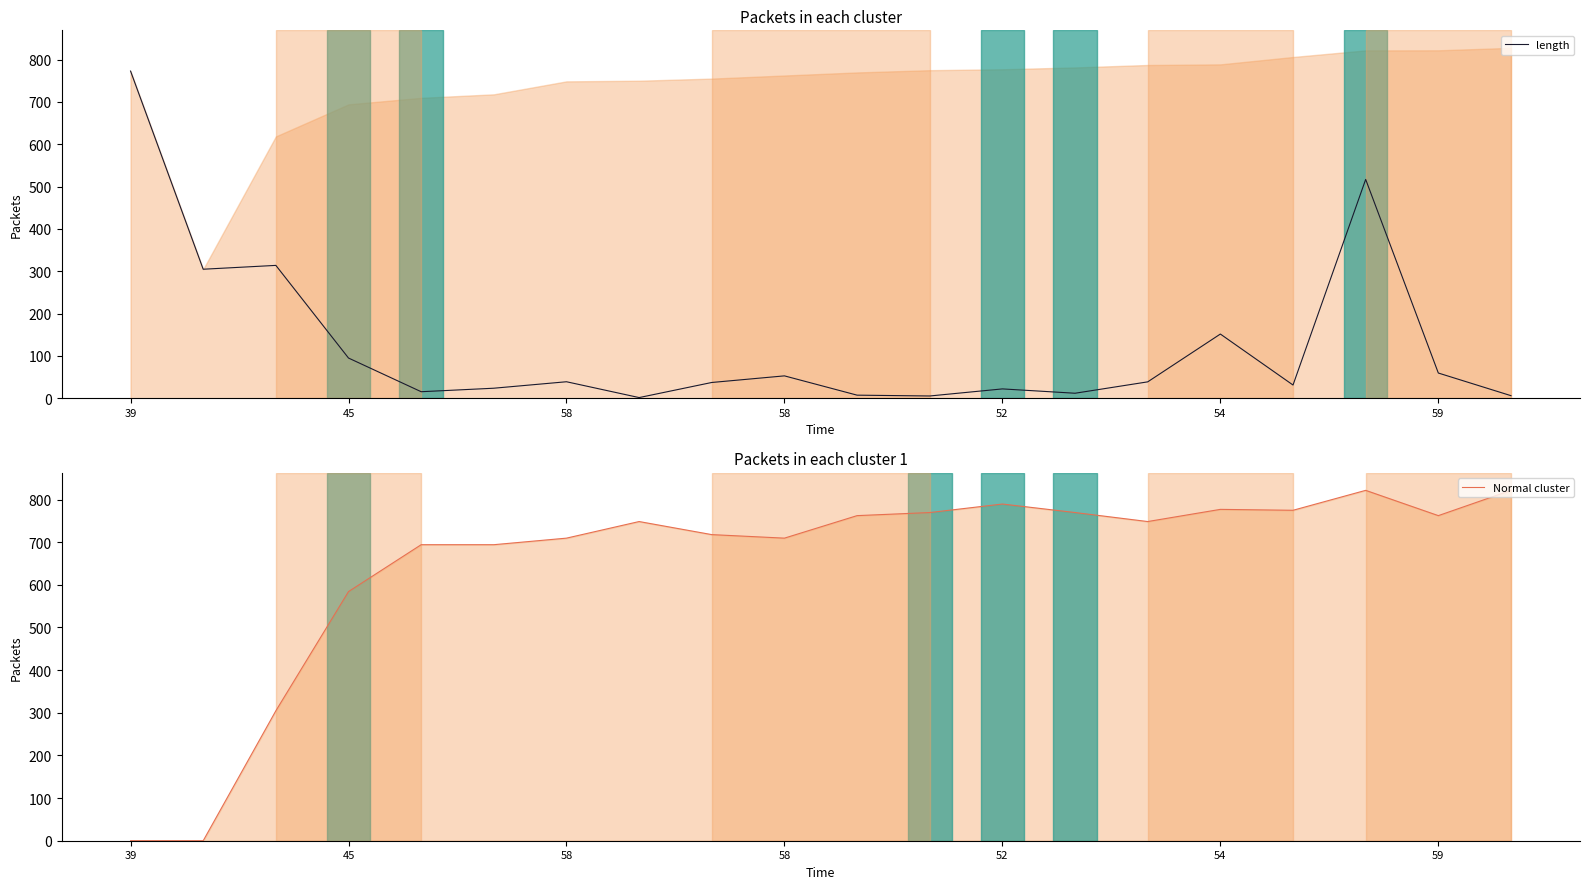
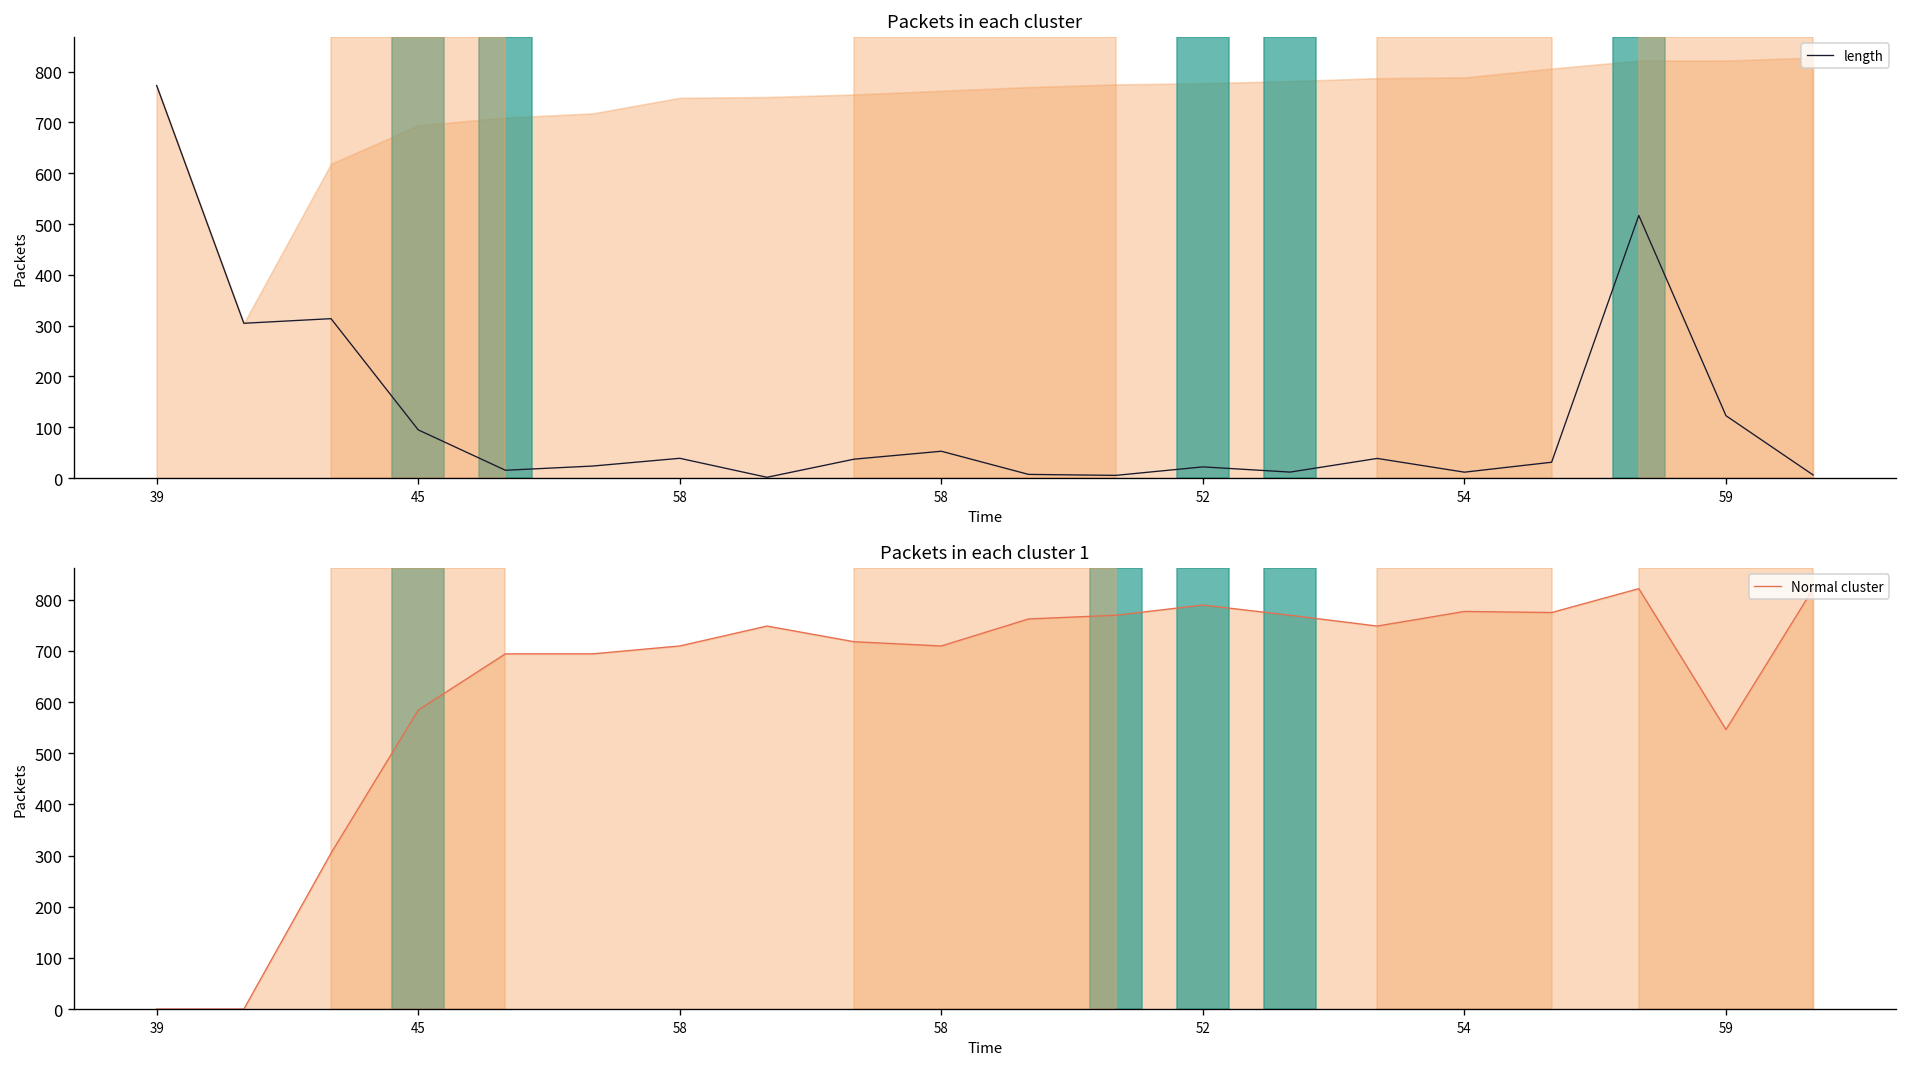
  {
    "Packets in each cluster": {
      "length": {
-       "54": 150,
-       "59": 60
+       "54": 10,
+       "59": 120
      }
    },
    "Packets in each cluster 1": {
      "39": 0,
      "54": 780,
-     "59": 760
+     "59": 550
    }
  }
